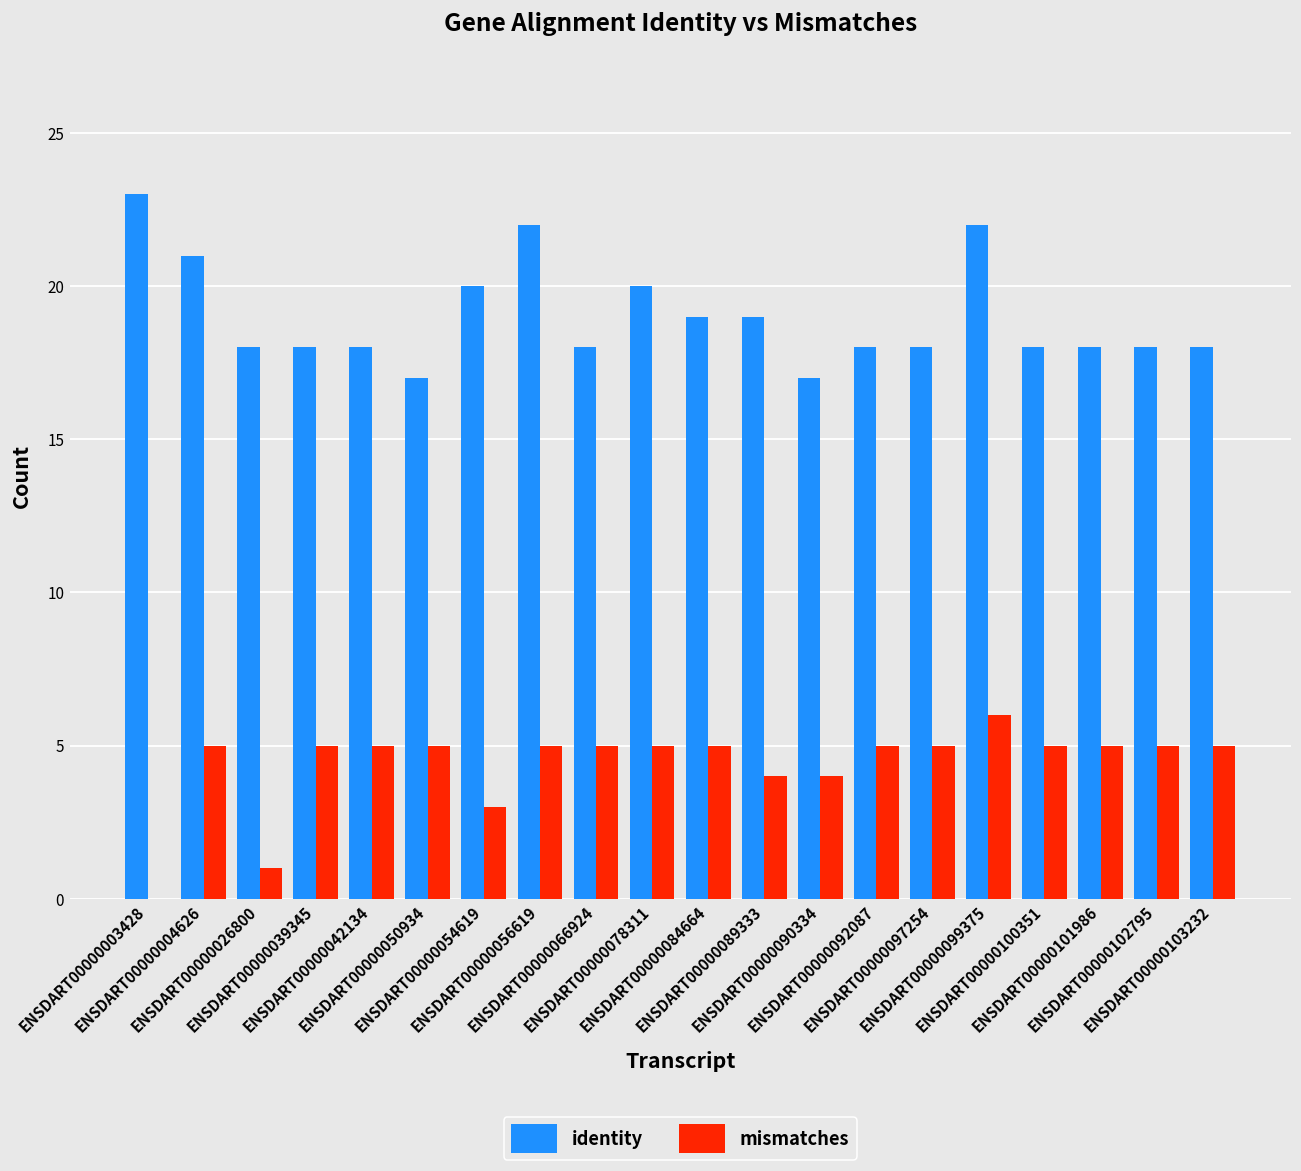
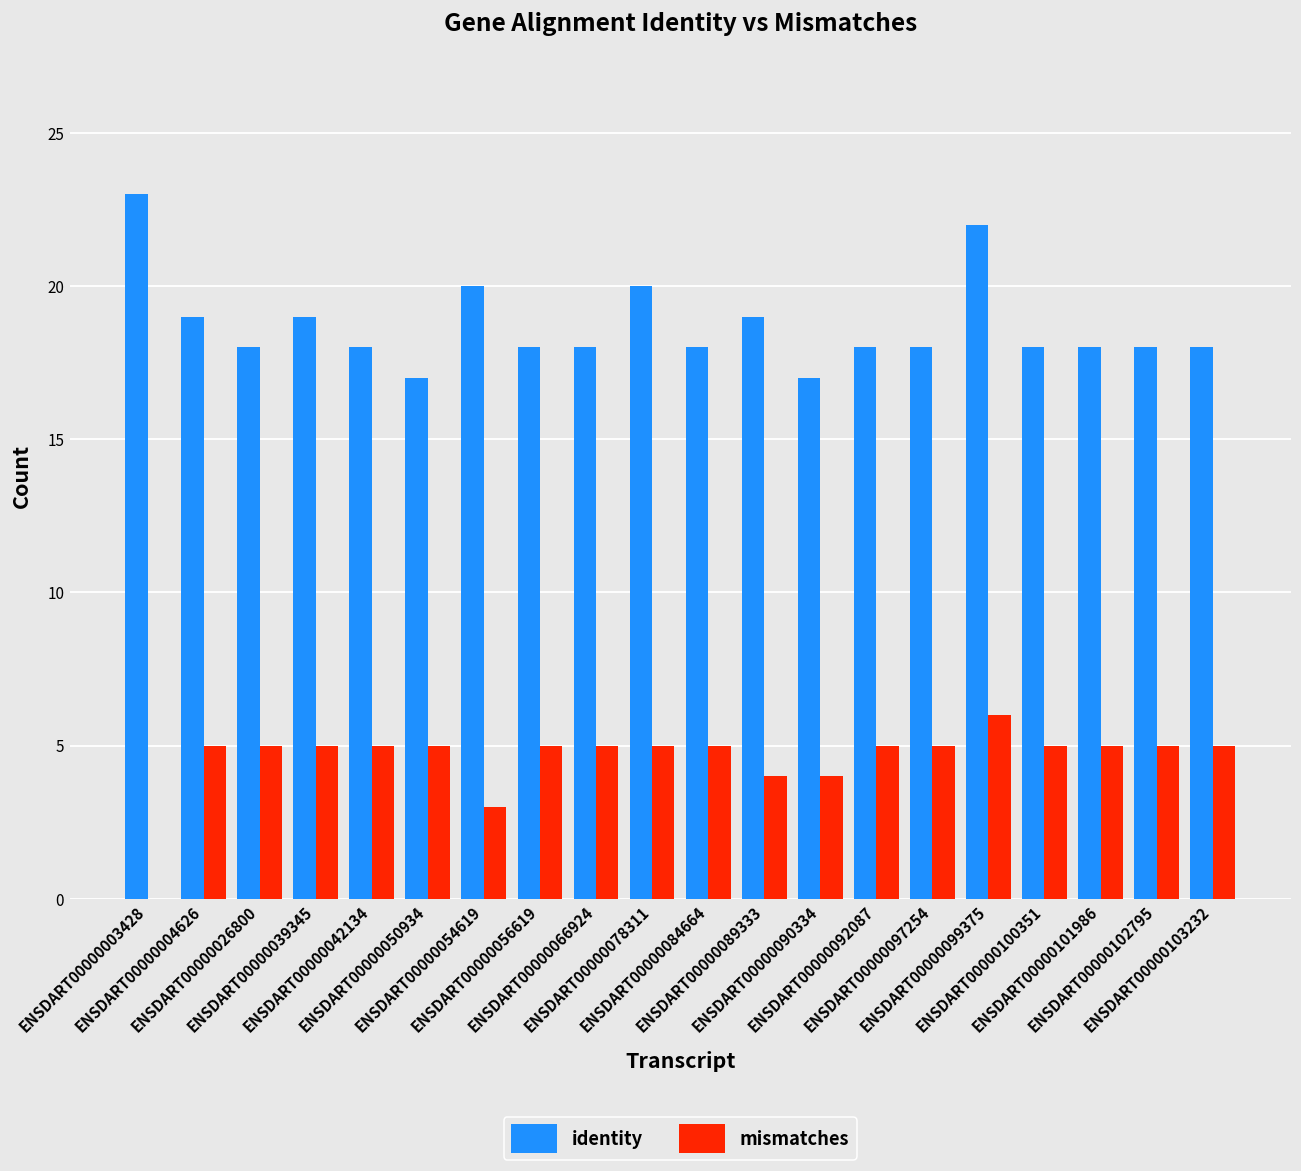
  {
    "identity": {
      "ENSDART00000003428": 23,
-     "ENSDART00000004626": 21,
+     "ENSDART00000004626": 19,
      "ENSDART00000026800": 18,
-     "ENSDART00000039345": 18,
+     "ENSDART00000039345": 19,
      "ENSDART00000042134": 18,
      "ENSDART00000050934": 17,
      "ENSDART00000054619": 20,
-     "ENSDART00000056619": 22,
+     "ENSDART00000056619": 18,
      "ENSDART00000066924": 18,
      "ENSDART00000078311": 20,
-     "ENSDART00000084664": 19,
+     "ENSDART00000084664": 18,
      "ENSDART00000089333": 19,
      "ENSDART00000090334": 17,
      "ENSDART00000092087": 18,
      "ENSDART00000097254": 18,
      "ENSDART00000099375": 22,
      "ENSDART00000100351": 18,
      "ENSDART00000101986": 18,
      "ENSDART00000102795": 18,
      "ENSDART00000103232": 18
    },
    "mismatches": {
      "ENSDART00000003428": 0,
      "ENSDART00000004626": 5,
-     "ENSDART00000026800": 1,
+     "ENSDART00000026800": 5,
      "ENSDART00000039345": 5,
      "ENSDART00000042134": 5,
      "ENSDART00000050934": 5,
      "ENSDART00000054619": 3,
      "ENSDART00000056619": 5,
      "ENSDART00000066924": 5,
      "ENSDART00000078311": 5,
      "ENSDART00000084664": 5,
      "ENSDART00000089333": 4,
      "ENSDART00000090334": 4,
      "ENSDART00000092087": 5,
      "ENSDART00000097254": 5,
      "ENSDART00000099375": 6,
      "ENSDART00000100351": 5,
      "ENSDART00000101986": 5,
      "ENSDART00000102795": 5,
      "ENSDART00000103232": 5
    }
  }
